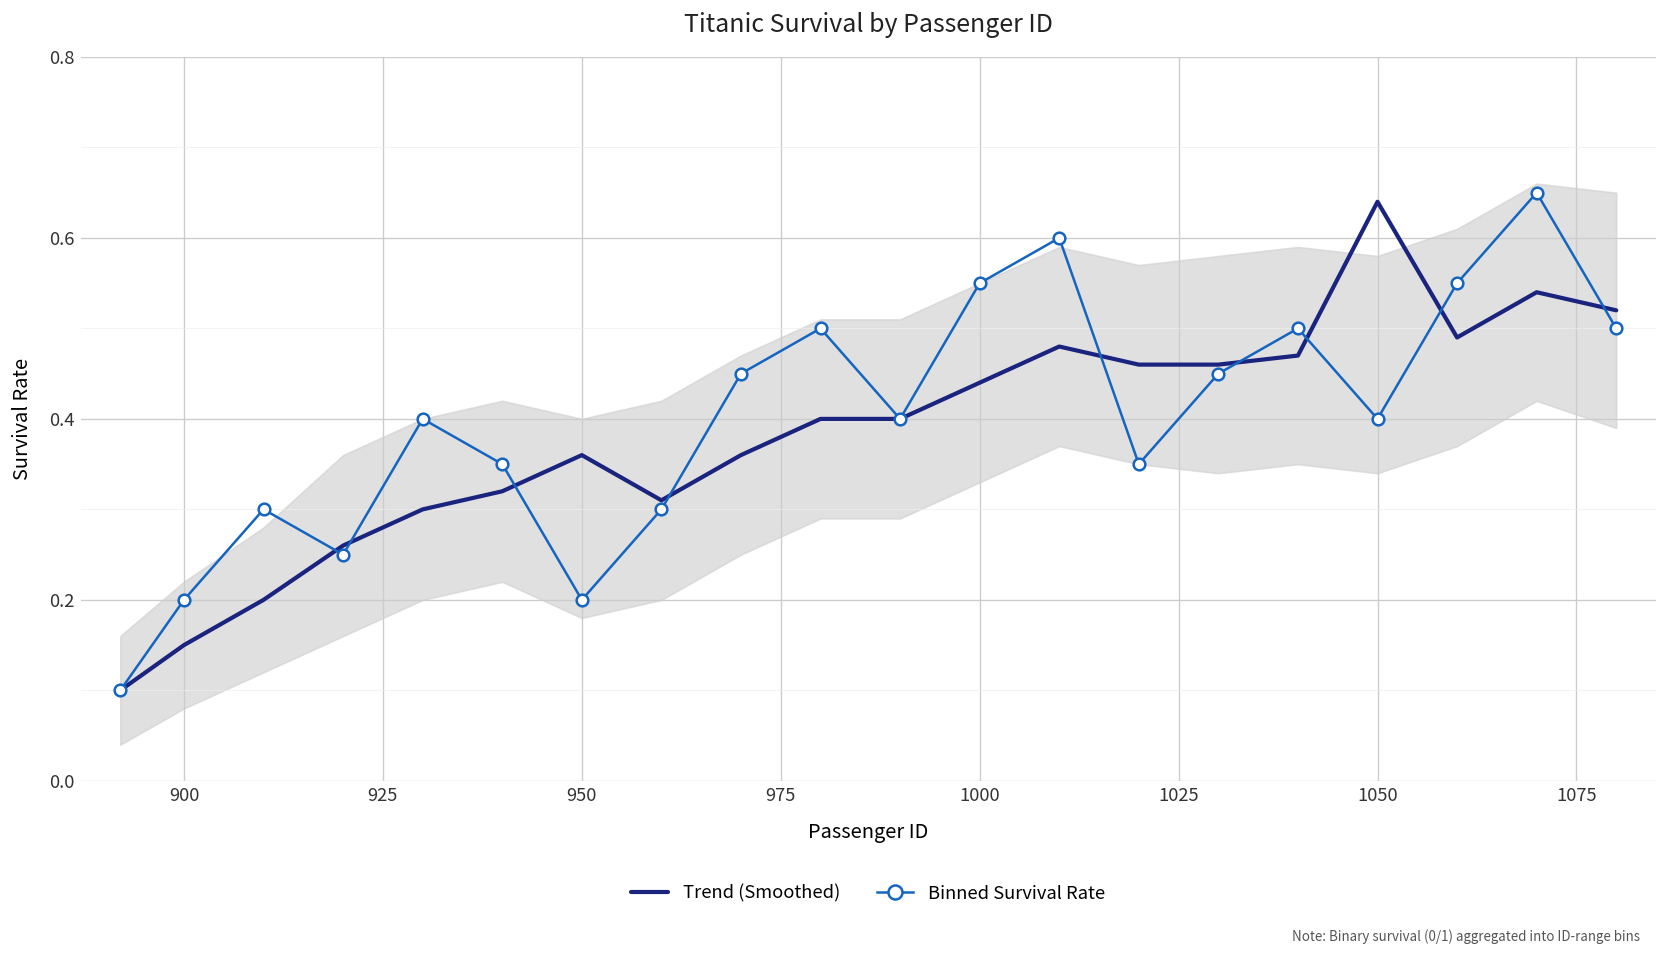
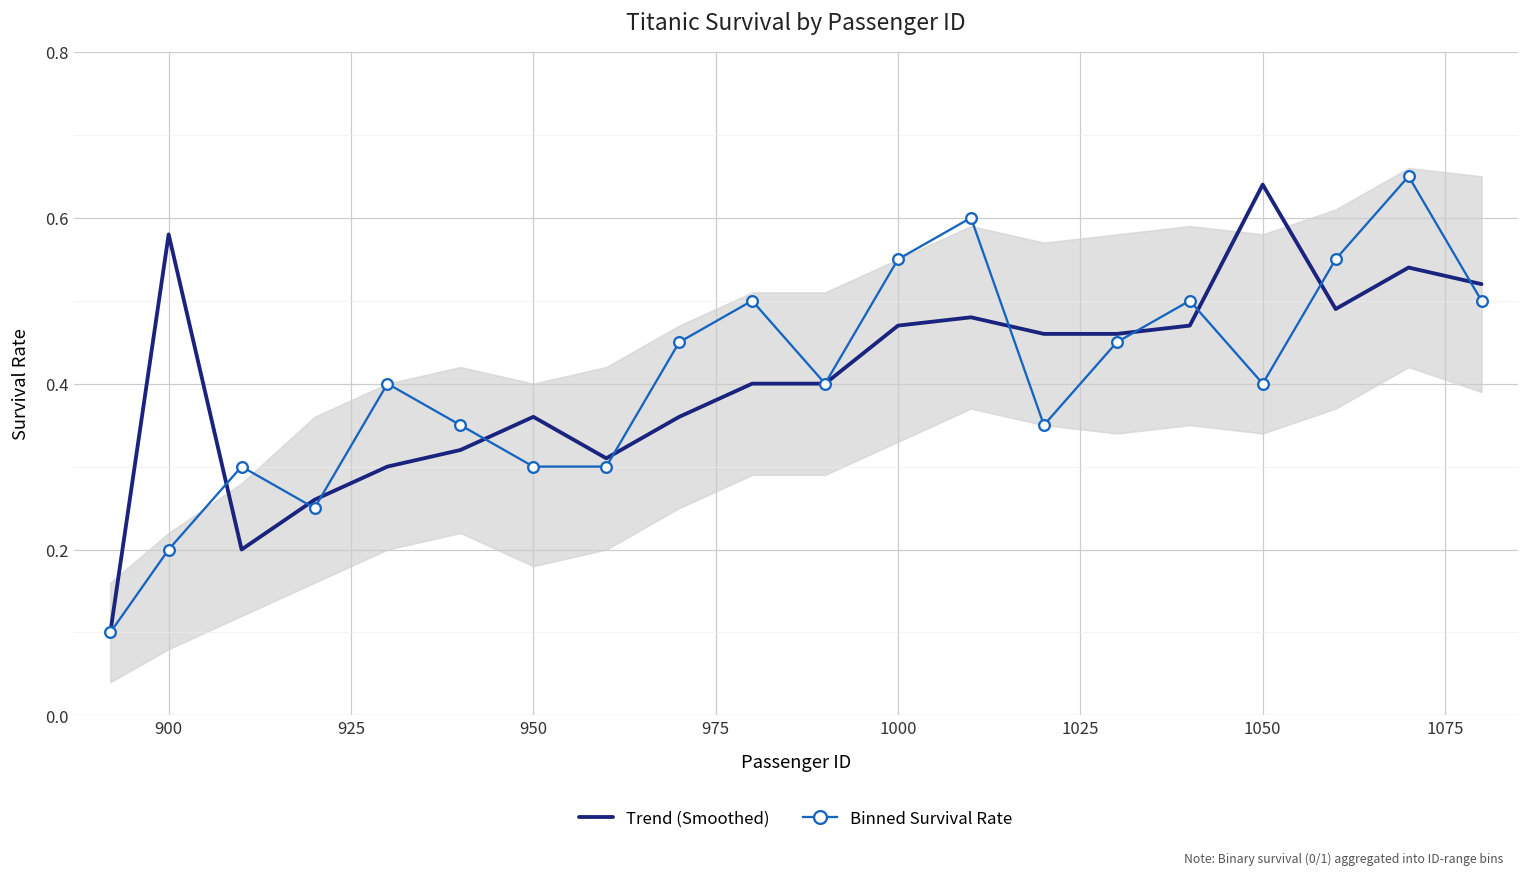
  {
    "Trend (Smoothed)": {
-     "900": 0.15,
+     "900": 0.58,
      "950": 0.36,
-     "1000": 0.44,
+     "1000": 0.47,
      "1050": 0.64
    },
    "Binned Survival Rate": {
      "900": 0.2,
-     "950": 0.2,
+     "950": 0.3,
      "1050": 0.4
    }
  }
